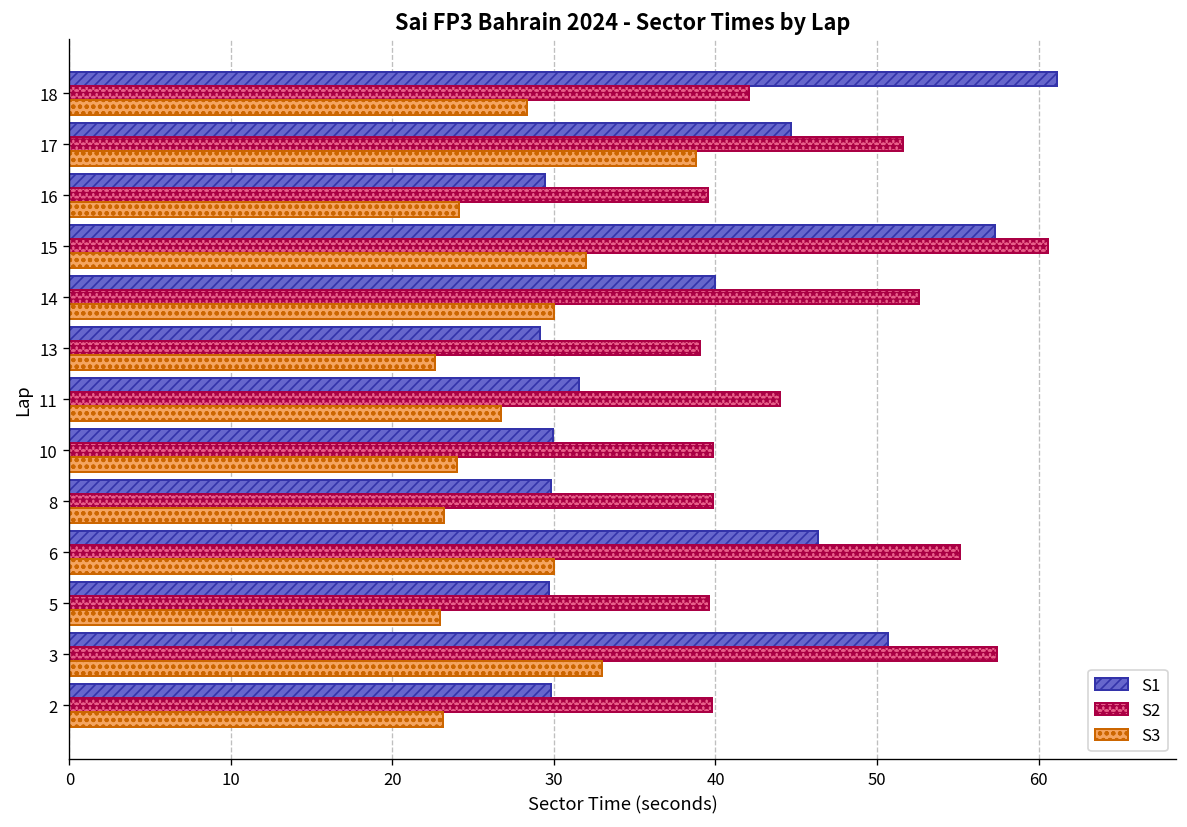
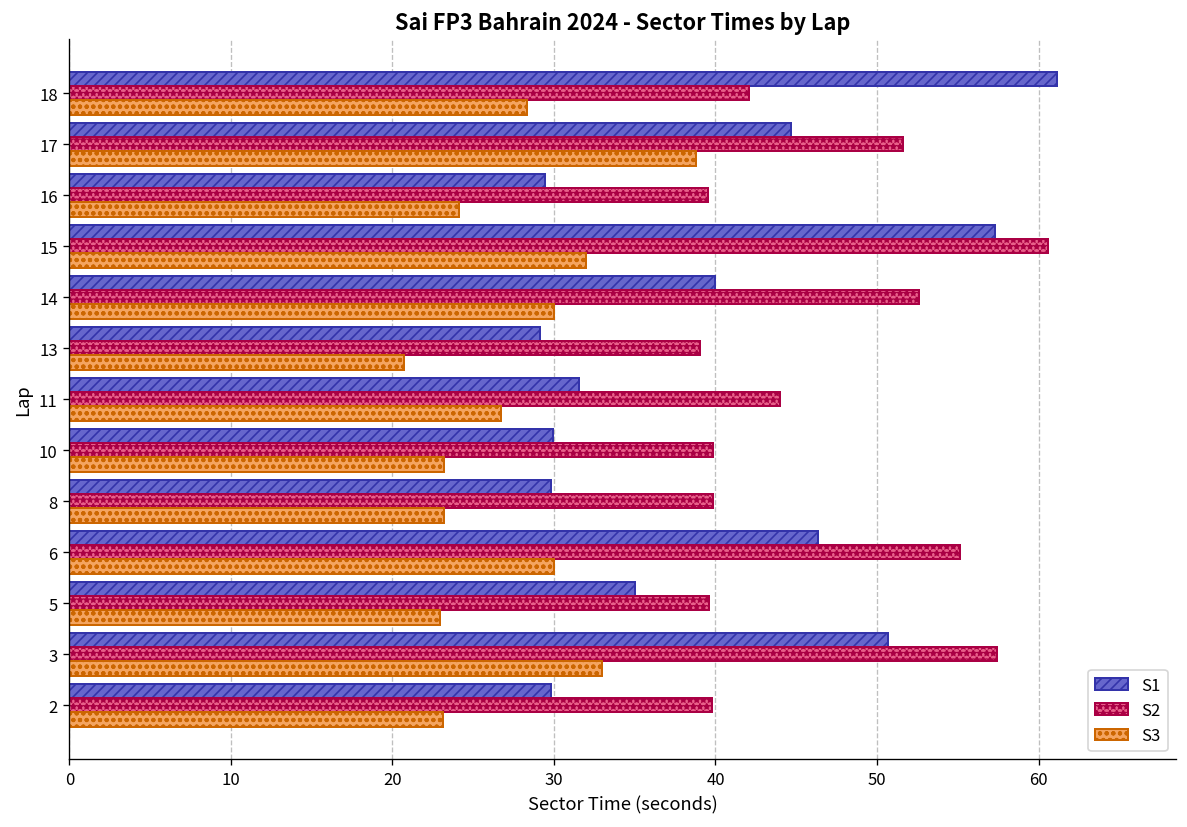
  {
    "S1": {
      "18": 61.2,
      "17": 44.7,
      "16": 29.4,
      "15": 57.3,
      "14": 40.0,
      "13": 29.1,
      "11": 31.6,
      "10": 29.9,
      "8": 29.8,
      "6": 46.3,
-     "5": 29.7,
+     "5": 35.0,
      "3": 50.7,
      "2": 29.8
    },
    "S2": {
      "18": 42.1,
      "17": 51.6,
      "16": 39.6,
      "15": 60.6,
      "14": 52.6,
      "13": 39.0,
      "11": 44.0,
      "10": 39.9,
      "8": 39.8,
      "6": 55.1,
      "5": 39.6,
      "3": 57.4,
      "2": 39.8
    },
    "S3": {
      "18": 28.3,
      "17": 38.8,
      "16": 24.1,
      "15": 32.0,
      "14": 30.0,
-     "13": 22.6,
+     "13": 20.7,
      "11": 26.7,
-     "10": 24.0,
+     "10": 23.2,
      "8": 23.2,
      "6": 30.0,
      "5": 22.9,
      "3": 33.0,
      "2": 23.2
    }
  }
